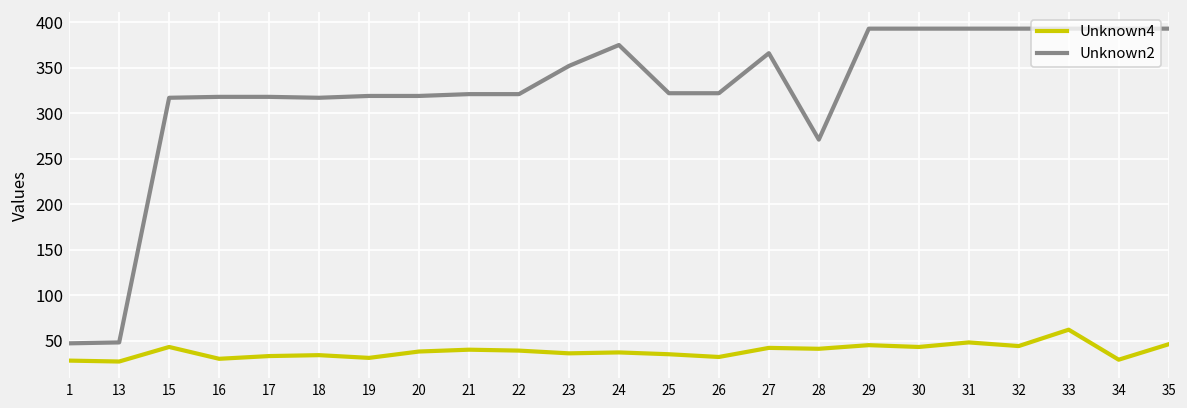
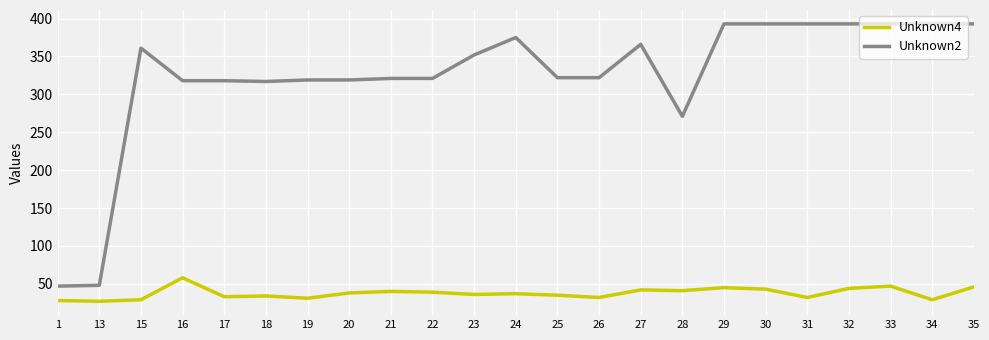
  {
    "Unknown4": {
      "1": 30,
      "13": 30,
-     "15": 40,
-     "16": 30,
+     "15": 30,
+     "16": 60,
      "17": 30,
      "18": 30,
      "19": 30,
      "20": 40,
      "21": 40,
      "22": 40,
      "23": 40,
      "24": 40,
      "25": 40,
      "26": 30,
      "27": 40,
      "28": 40,
      "29": 50,
      "30": 40,
-     "31": 50,
+     "31": 30,
      "32": 40,
-     "33": 60,
+     "33": 50,
      "34": 30,
      "35": 50
    },
    "Unknown2": {
      "1": 50,
      "13": 50,
-     "15": 320,
+     "15": 360,
      "16": 320,
      "17": 320,
      "18": 320,
      "19": 320,
      "20": 320,
      "21": 320,
      "22": 320,
      "23": 350,
      "24": 380,
      "25": 320,
      "26": 320,
      "27": 370,
      "28": 270,
      "29": 390,
      "30": 390,
      "31": 390,
      "32": 390,
      "35": 390
    }
  }
